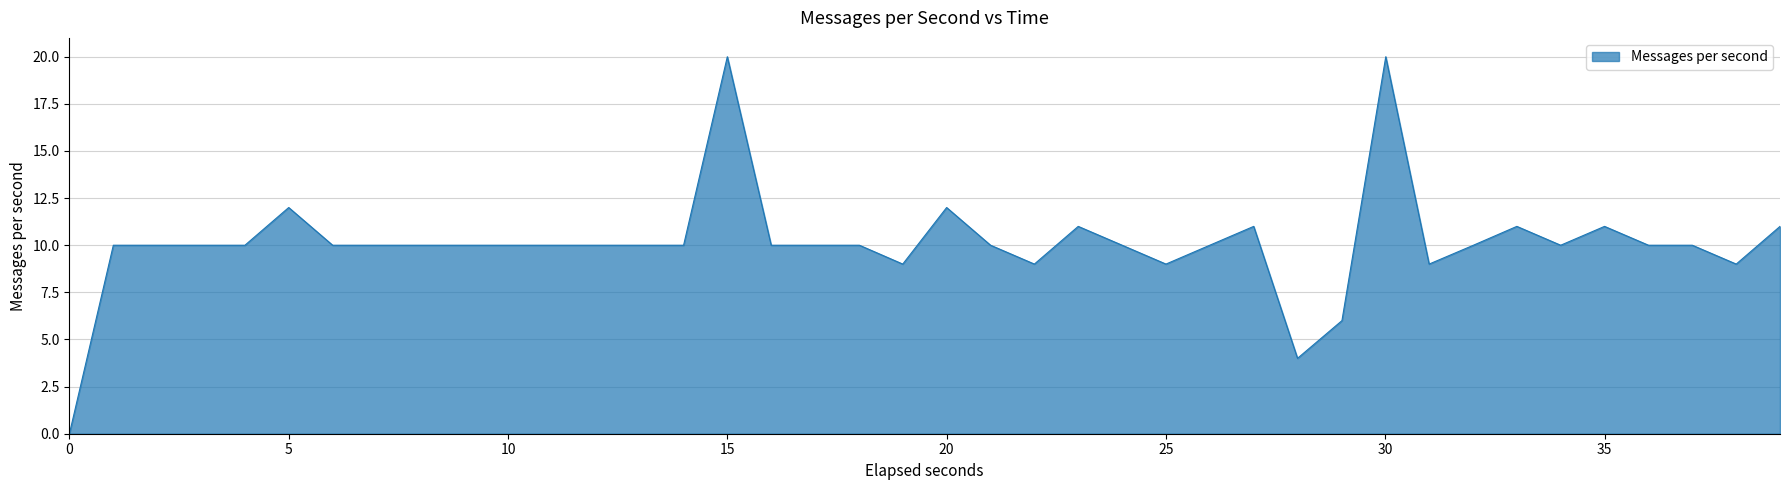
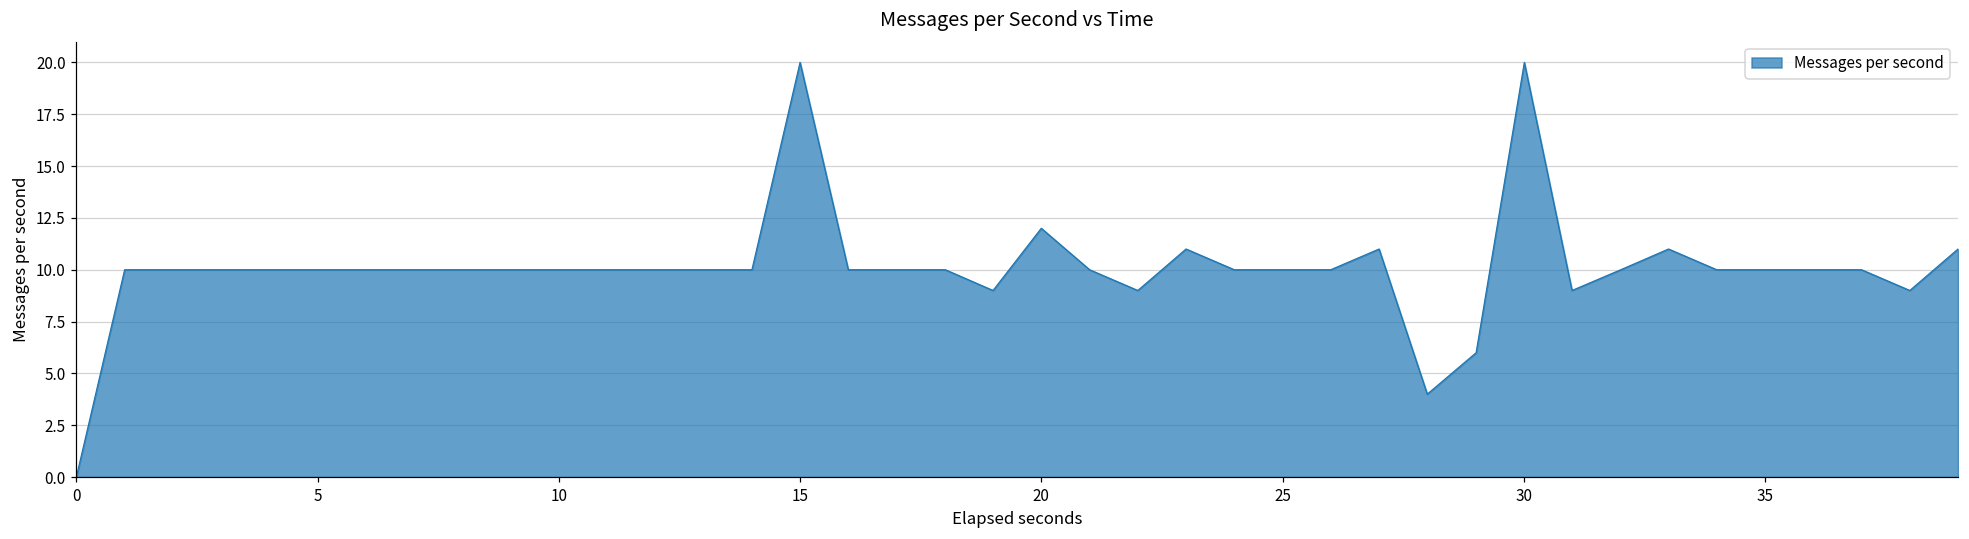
  {
    "0": 0,
-   "5": 12,
+   "5": 10,
    "10": 10,
    "15": 20,
    "20": 12,
-   "25": 9,
+   "25": 10,
    "30": 20,
-   "35": 11
+   "35": 10
  }
